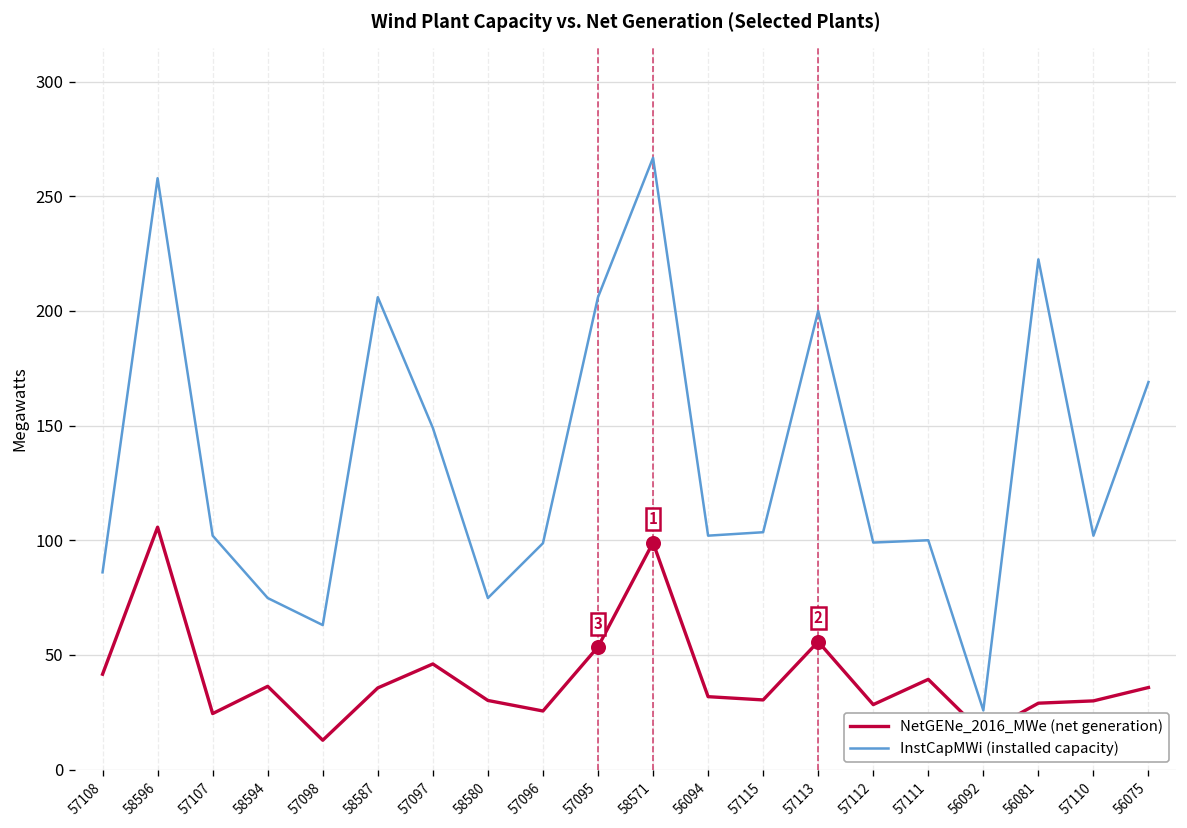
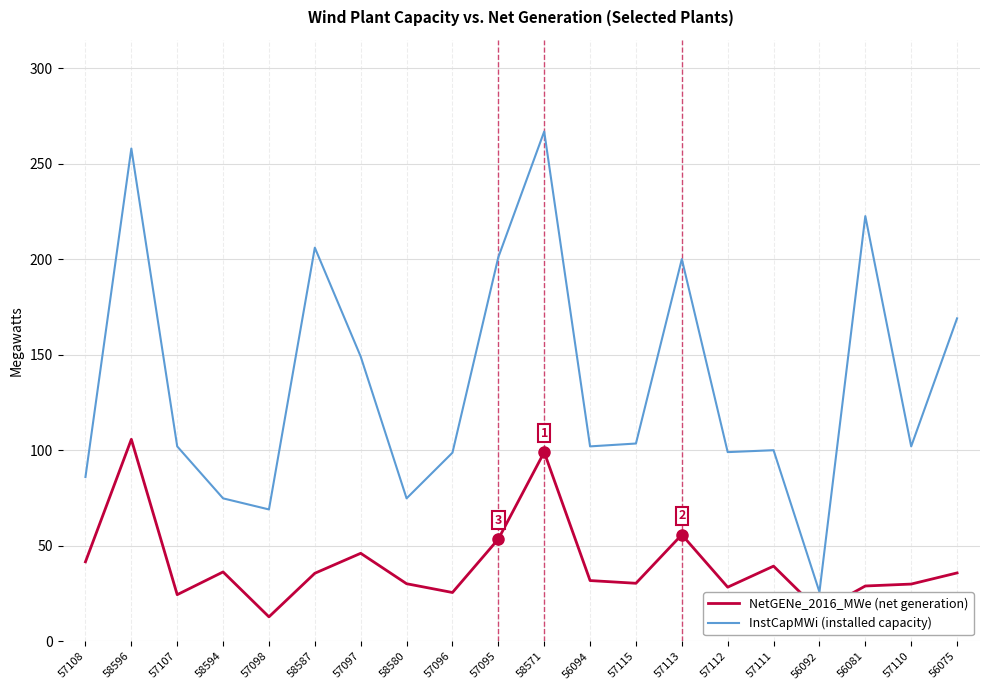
  {
    "InstCapMWi (installed capacity)": {
      "57108": 86,
      "58596": 258,
      "57107": 102,
      "58594": 75,
-     "57098": 63,
+     "57098": 69,
      "58587": 206,
      "57097": 149,
      "58580": 75,
      "57096": 99,
-     "57095": 206,
+     "57095": 201,
      "58571": 267,
      "56094": 102,
      "57115": 104,
      "57113": 200,
      "57112": 99,
      "57111": 100,
      "56092": 26,
      "56081": 223,
      "57110": 102,
      "56075": 169
    }
  }
